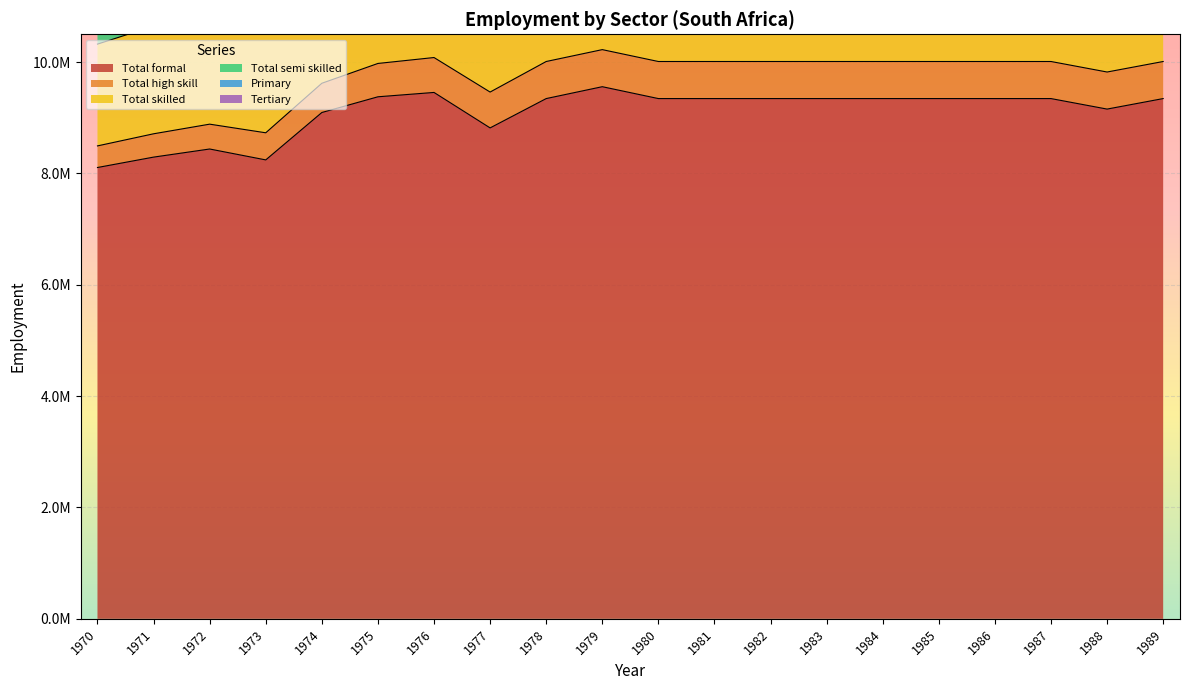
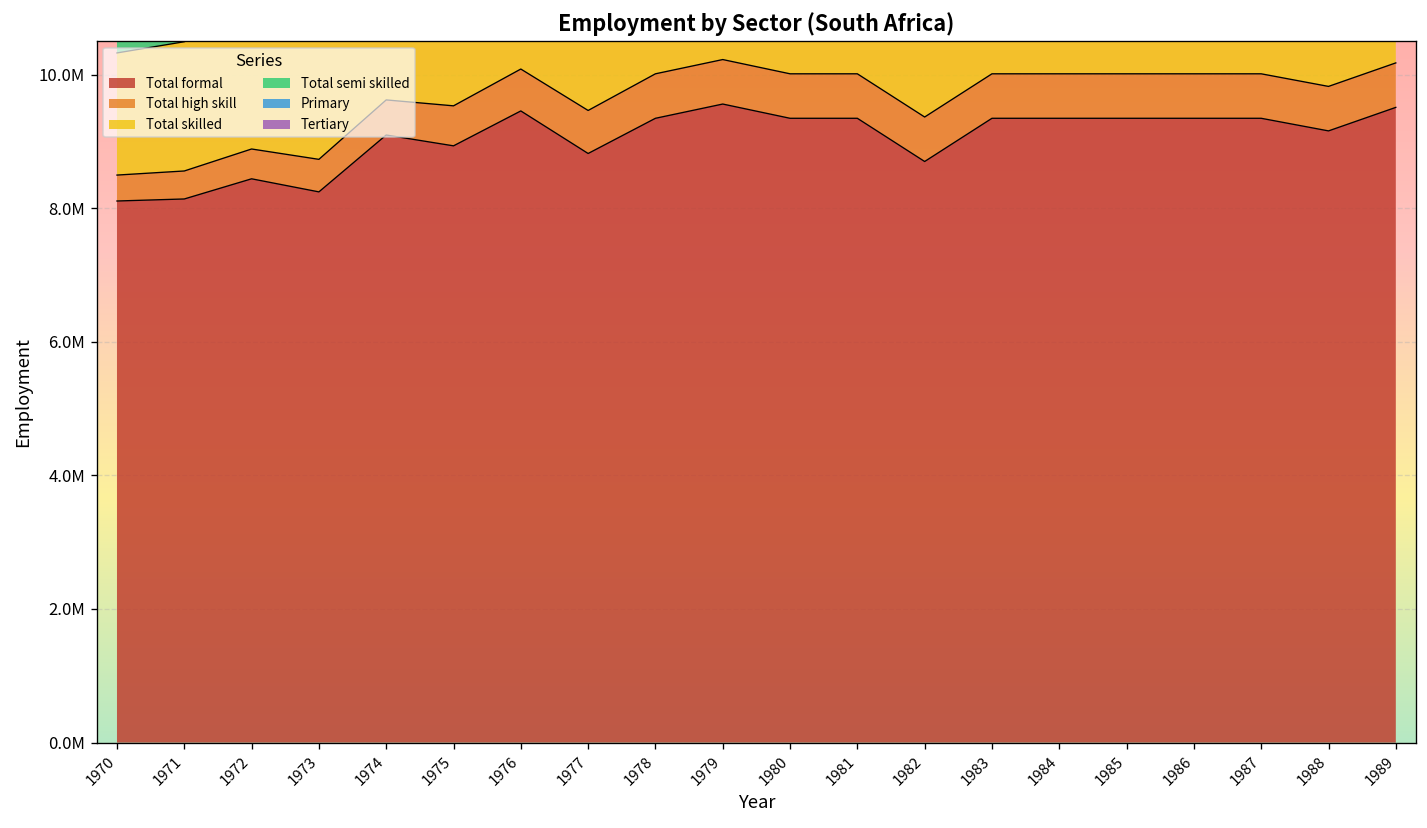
  {
    "Total formal": {
      "1970": 8100000,
-     "1971": 8300000,
+     "1971": 8100000,
      "1972": 8400000,
      "1973": 8200000,
      "1974": 9100000,
-     "1975": 9400000,
+     "1975": 8900000,
      "1976": 9500000,
      "1977": 8800000,
      "1978": 9300000,
      "1979": 9600000,
      "1980": 9300000,
      "1981": 9300000,
-     "1982": 9300000,
+     "1982": 8700000,
      "1983": 9300000,
      "1984": 9300000,
      "1985": 9300000,
      "1986": 9300000,
      "1987": 9300000,
      "1988": 9200000,
-     "1989": 9300000
+     "1989": 9500000
    },
    "Total high skill": {
      "1970": 400000,
      "1971": 400000,
      "1972": 400000,
      "1973": 500000,
      "1975": 600000,
      "1976": 600000,
      "1977": 600000,
      "1978": 700000,
      "1979": 700000,
      "1980": 700000,
      "1981": 700000,
      "1982": 700000,
      "1983": 700000,
      "1984": 700000,
      "1985": 700000,
      "1986": 700000,
      "1987": 700000,
      "1988": 700000,
      "1989": 700000
    }
  }
